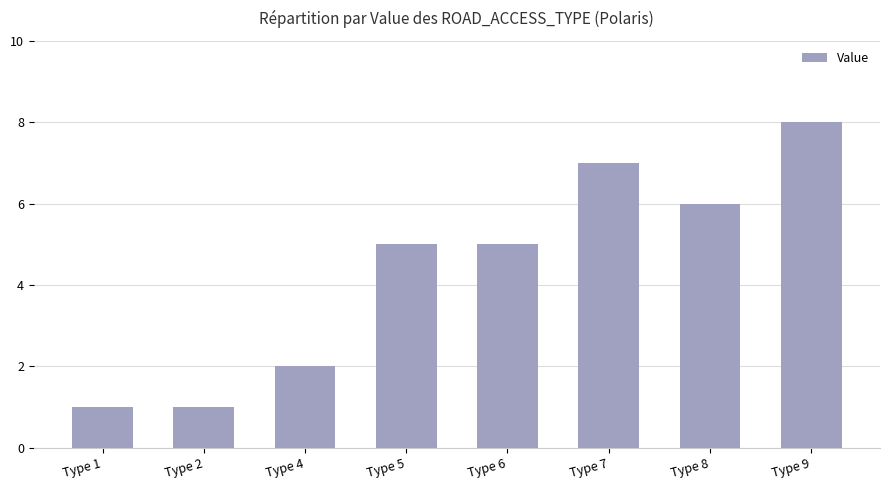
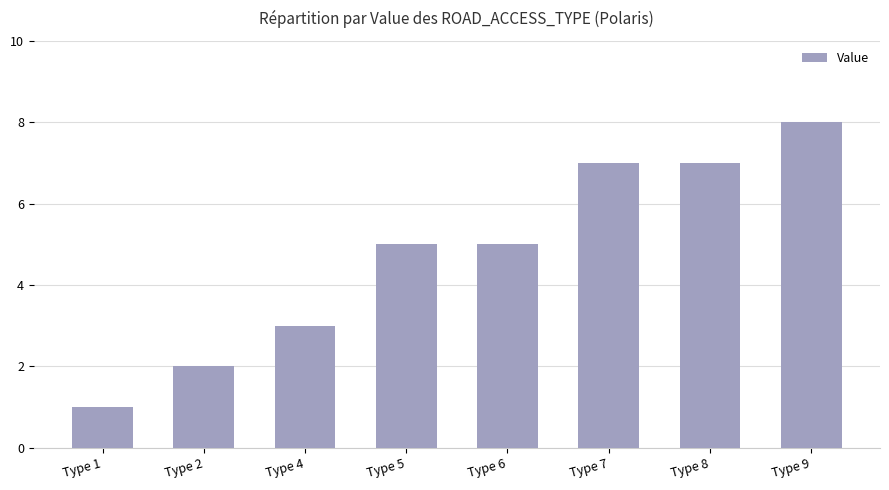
  {
    "Type 1": 1,
-   "Type 2": 1,
-   "Type 4": 2,
+   "Type 2": 2,
+   "Type 4": 3,
    "Type 5": 5,
    "Type 6": 5,
    "Type 7": 7,
-   "Type 8": 6,
+   "Type 8": 7,
    "Type 9": 8
  }
